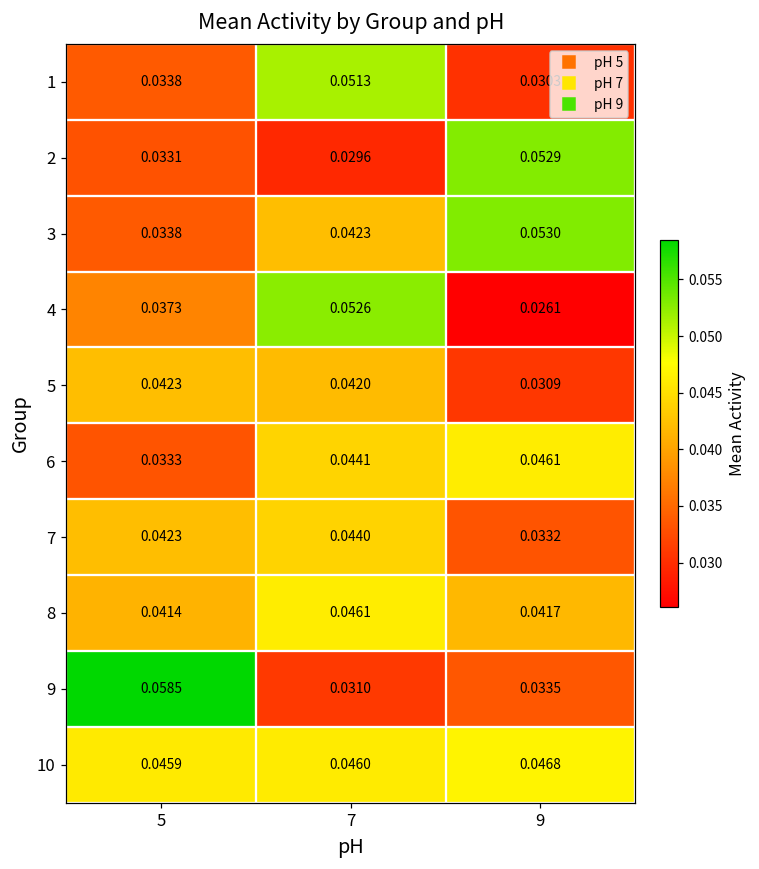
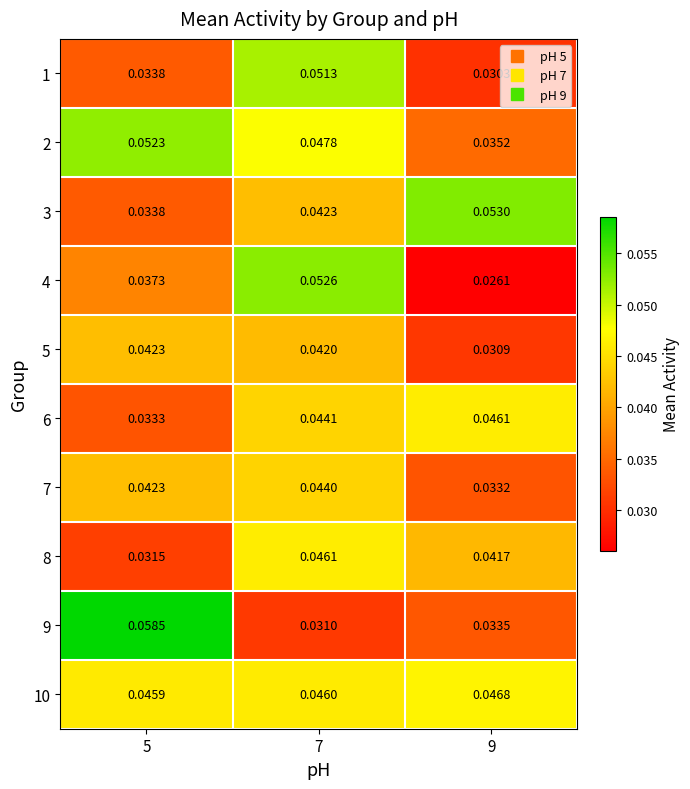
  {
    "1": {
      "5": 0.0338,
      "7": 0.0513
    },
    "2": {
-     "5": 0.0331,
-     "7": 0.0296,
-     "9": 0.0529
+     "5": 0.0523,
+     "7": 0.0478,
+     "9": 0.0352
    },
    "3": {
      "5": 0.0338,
      "7": 0.0423,
      "9": 0.0530
    },
    "4": {
      "5": 0.0373,
      "7": 0.0526,
      "9": 0.0261
    },
    "5": {
      "5": 0.0423,
      "7": 0.0420,
      "9": 0.0309
    },
    "6": {
      "5": 0.0333,
      "7": 0.0441,
      "9": 0.0461
    },
    "7": {
      "5": 0.0423,
      "7": 0.0440,
      "9": 0.0332
    },
    "8": {
-     "5": 0.0414,
+     "5": 0.0315,
      "7": 0.0461,
      "9": 0.0417
    },
    "9": {
      "5": 0.0585,
      "7": 0.0310,
      "9": 0.0335
    },
    "10": {
      "5": 0.0459,
      "7": 0.0460,
      "9": 0.0468
    }
  }
